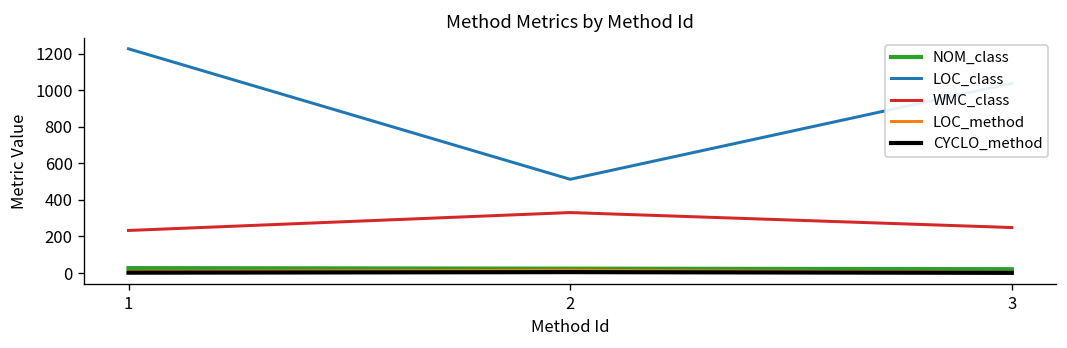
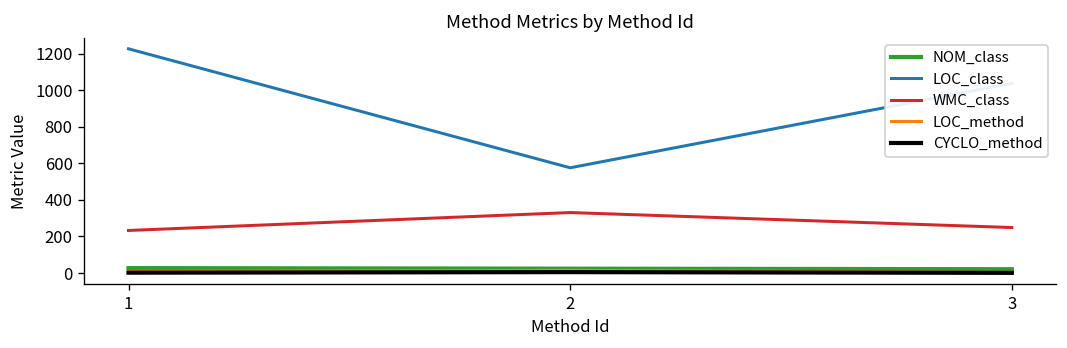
  {
    "NOM_class": {
      "1": 30,
      "3": 20
    },
    "LOC_class": {
      "1": 1230,
-     "2": 510
+     "2": 580
    },
    "WMC_class": {
      "1": 230,
      "2": 330,
      "3": 250
    }
  }
